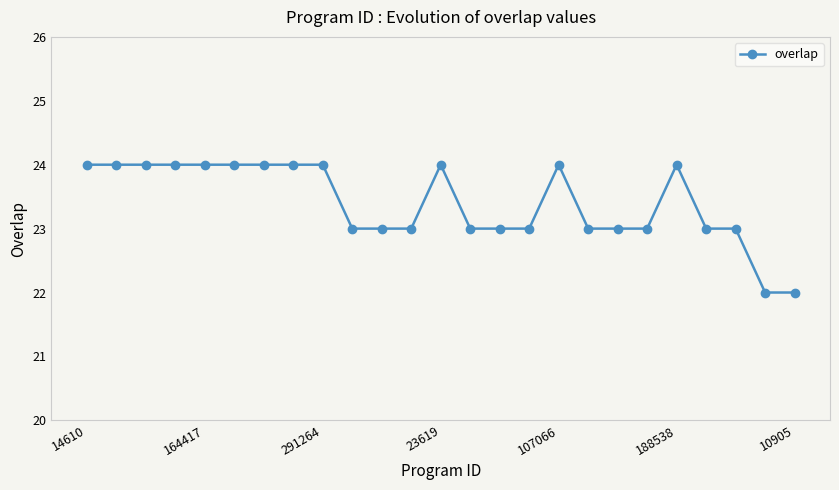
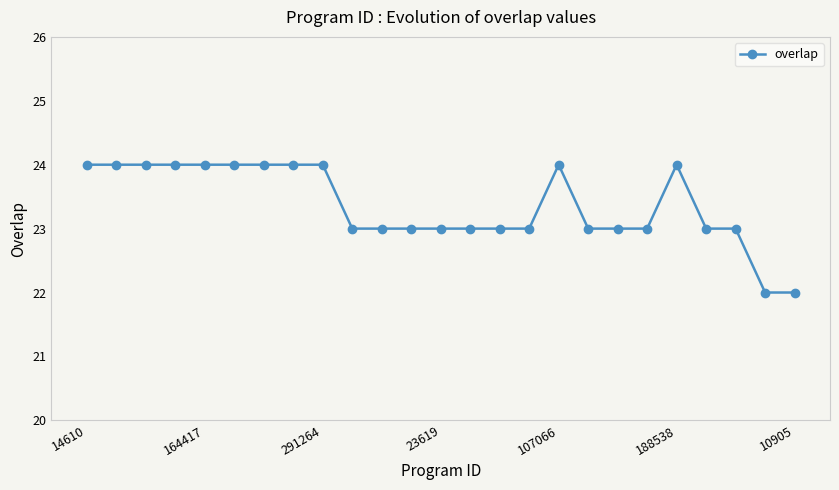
  {
    "14610": 24,
    "164417": 24,
    "291264": 24,
-   "23619": 24,
+   "23619": 23,
    "107066": 24,
    "188538": 24,
    "10905": 22
  }
